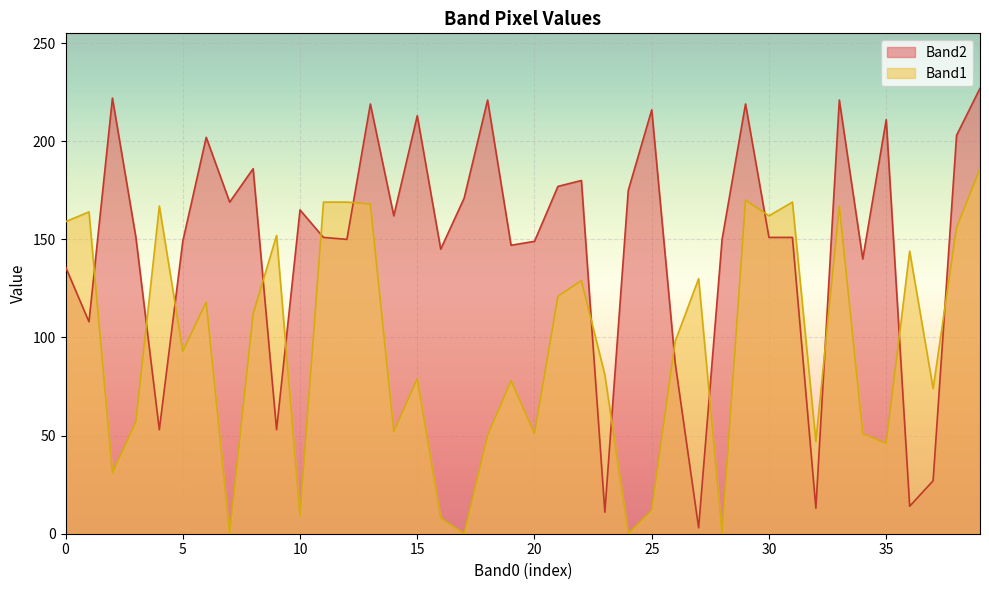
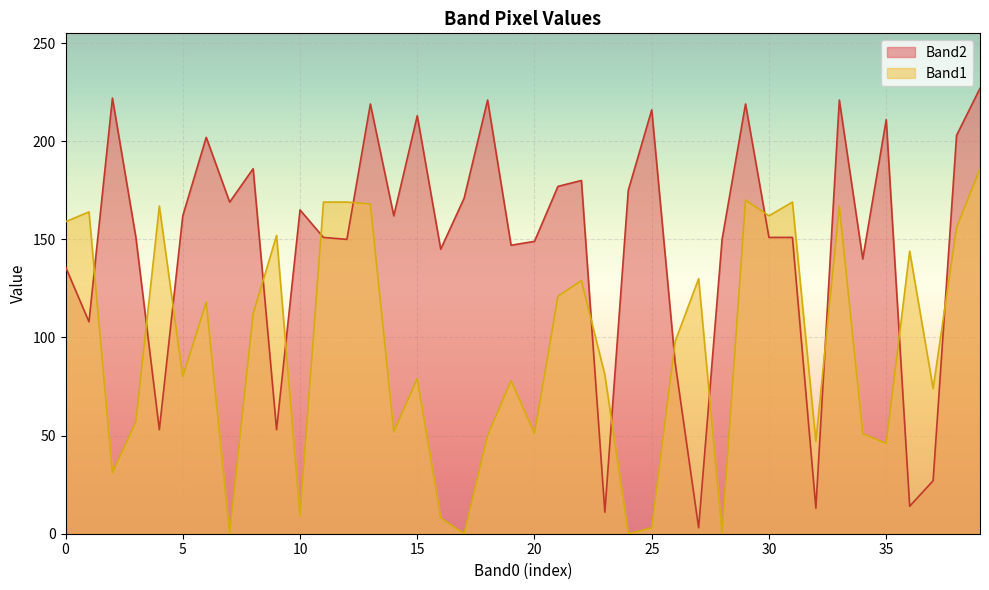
  {
    "Band2": {
      "0": 136,
-     "5": 149,
+     "5": 162,
      "10": 165,
      "15": 213,
      "20": 149,
      "25": 216,
      "30": 151,
      "35": 211
    },
    "Band1": {
      "0": 159,
-     "5": 93,
+     "5": 80,
      "10": 9,
      "15": 79,
      "20": 51,
-     "25": 12,
+     "25": 3,
      "30": 162,
      "35": 46
    }
  }
